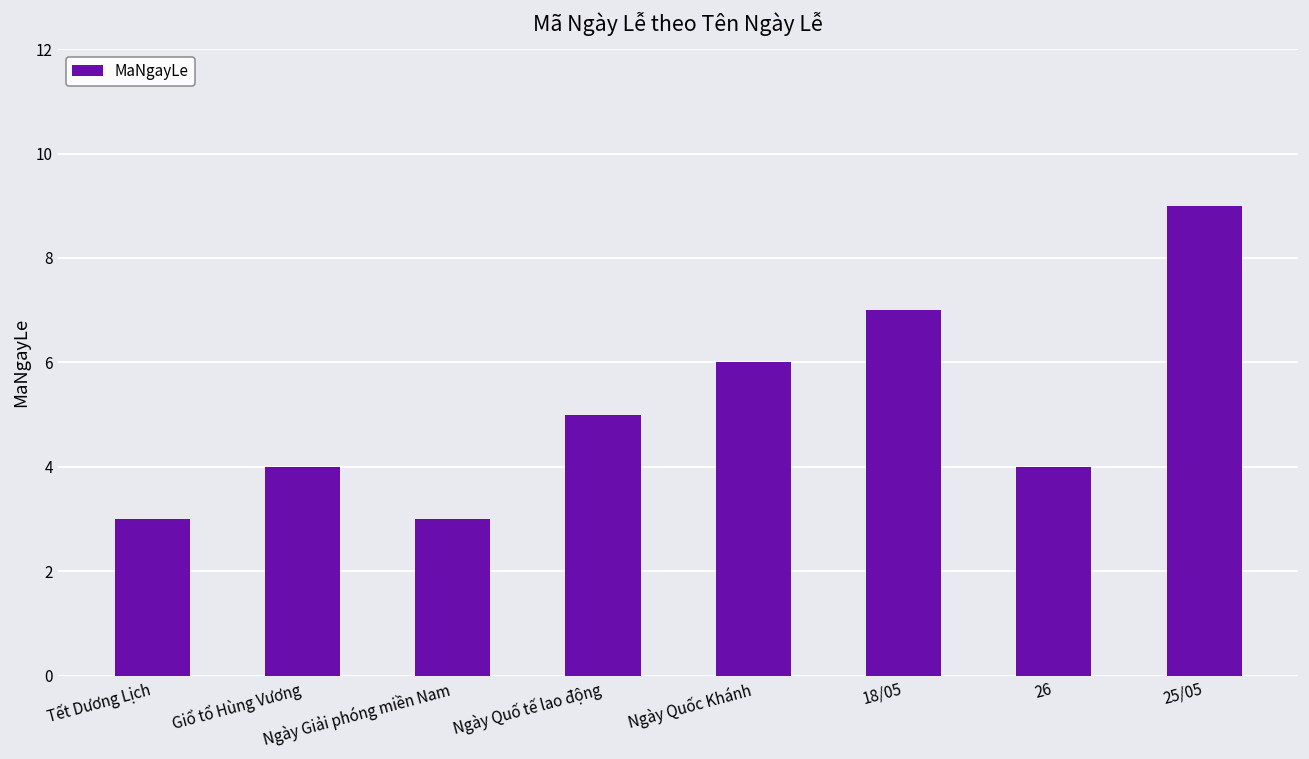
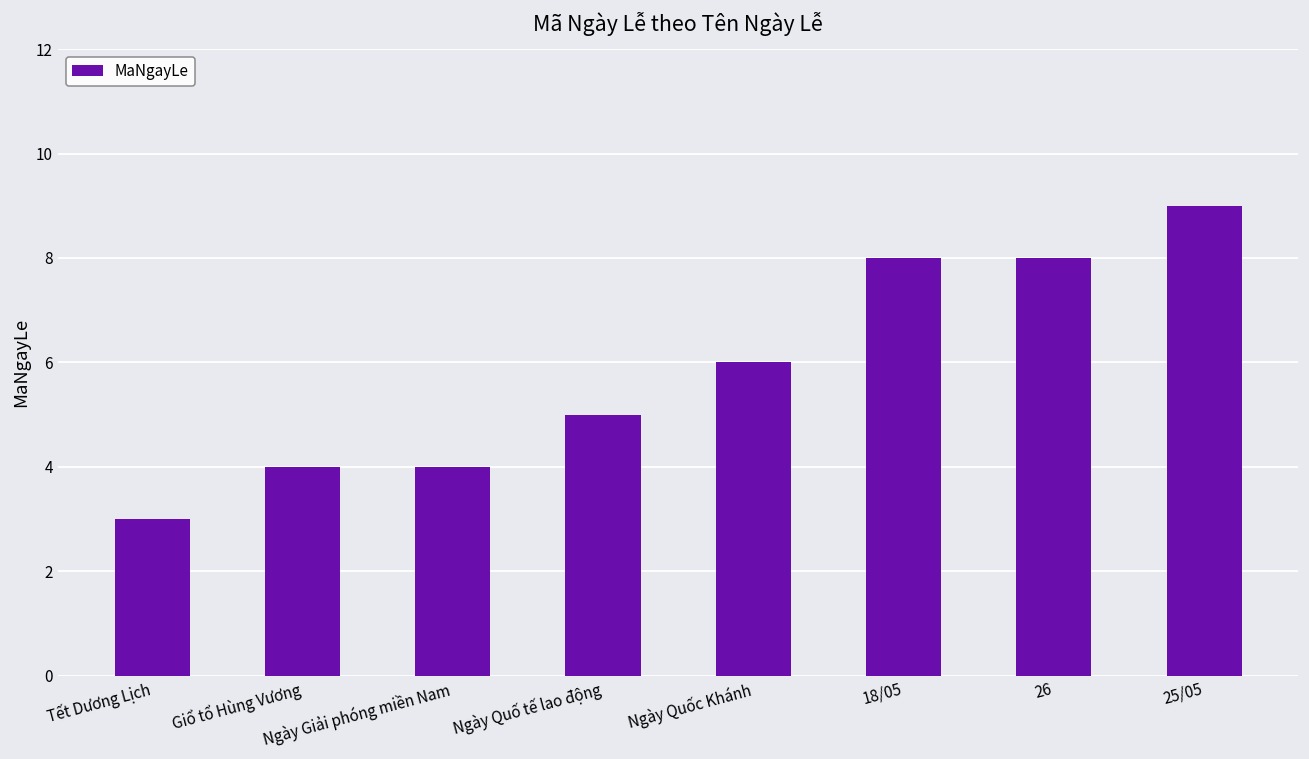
  {
    "Tết Dương Lịch": 3,
    "Giổ tổ Hùng Vương": 4,
-   "Ngày Giải phóng miền Nam": 3,
+   "Ngày Giải phóng miền Nam": 4,
    "Ngày Quố tế lao động": 5,
    "Ngày Quốc Khánh": 6,
-   "18/05": 7,
-   "26": 4,
+   "18/05": 8,
+   "26": 8,
    "25/05": 9
  }
